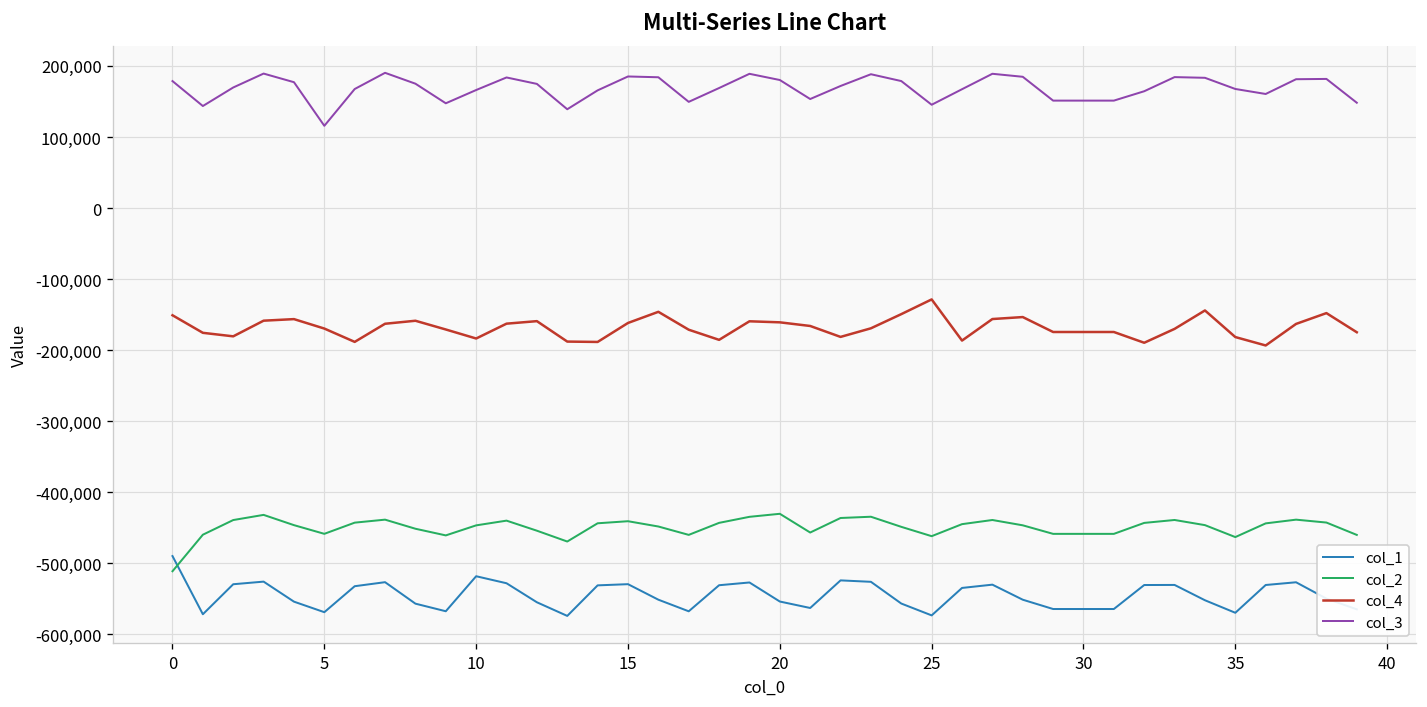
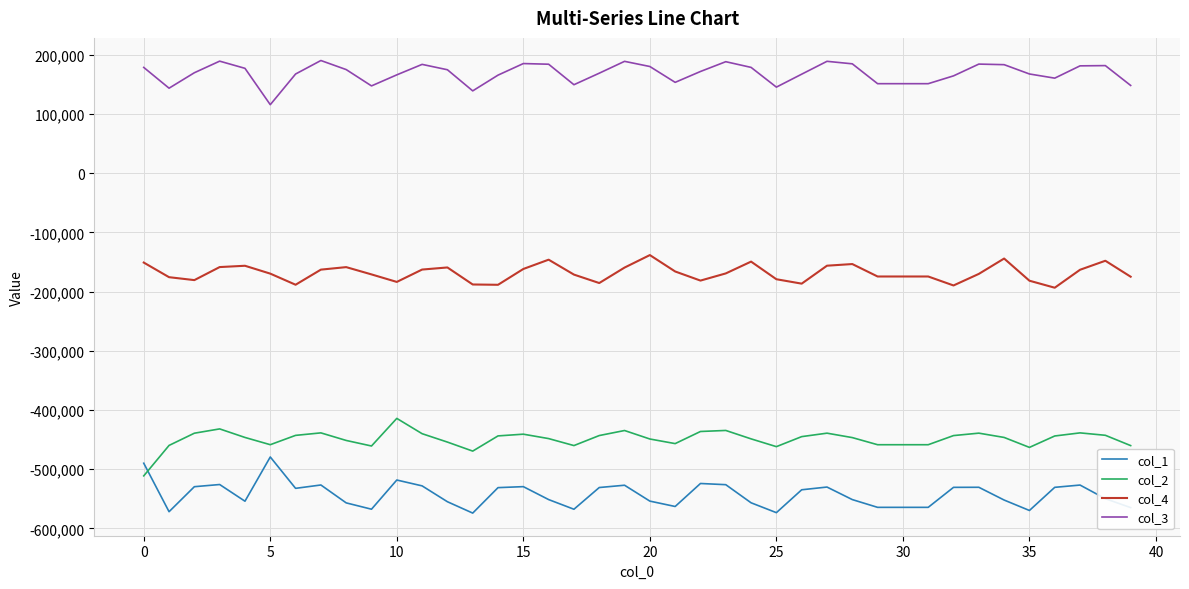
  {
    "col_1": {
      "0": "-490,000",
-     "5": "-570,000",
+     "5": "-480,000",
      "10": "-520,000",
      "15": "-530,000",
      "20": "-550,000",
      "25": "-570,000",
      "30": "-560,000",
      "35": "-570,000"
    },
    "col_2": {
      "0": "-510,000",
      "5": "-460,000",
-     "10": "-450,000",
+     "10": "-410,000",
      "15": "-440,000",
-     "20": "-430,000",
+     "20": "-450,000",
      "25": "-460,000",
      "30": "-460,000",
      "35": "-460,000"
    },
    "col_4": {
      "0": "-150,000",
      "5": "-170,000",
      "10": "-180,000",
      "15": "-160,000",
-     "20": "-160,000",
-     "25": "-130,000",
+     "20": "-140,000",
+     "25": "-180,000",
      "30": "-170,000",
      "35": "-180,000"
    },
    "col_3": {
      "0": "180,000",
      "5": "120,000",
      "10": "170,000",
      "15": "190,000",
      "20": "180,000",
      "25": "150,000",
      "30": "150,000",
      "35": "170,000"
    }
  }
